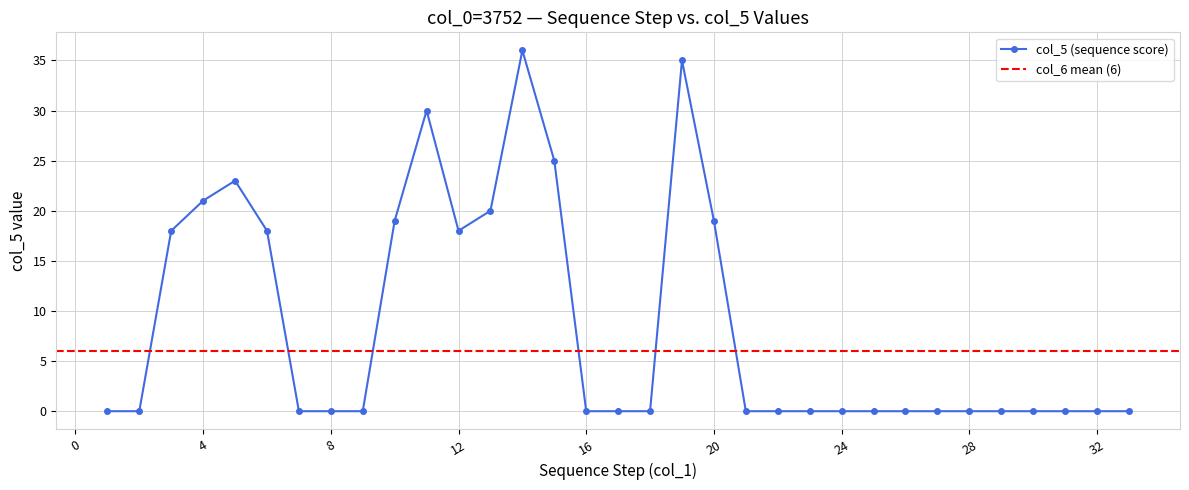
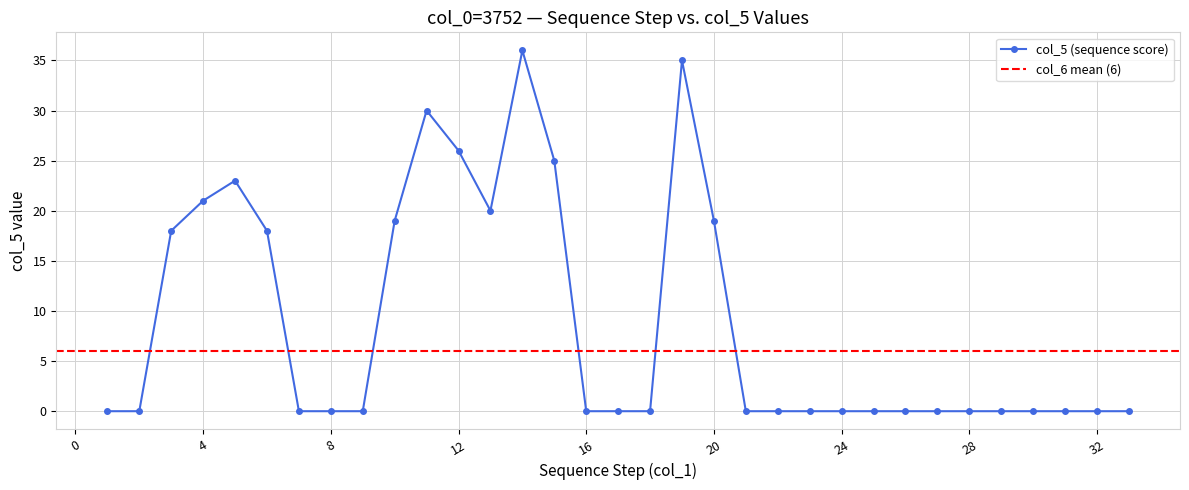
  {
    "4": 21,
    "8": 0,
-   "12": 18,
+   "12": 26,
    "16": 0,
    "20": 19,
    "24": 0,
    "28": 0,
    "32": 0
  }
